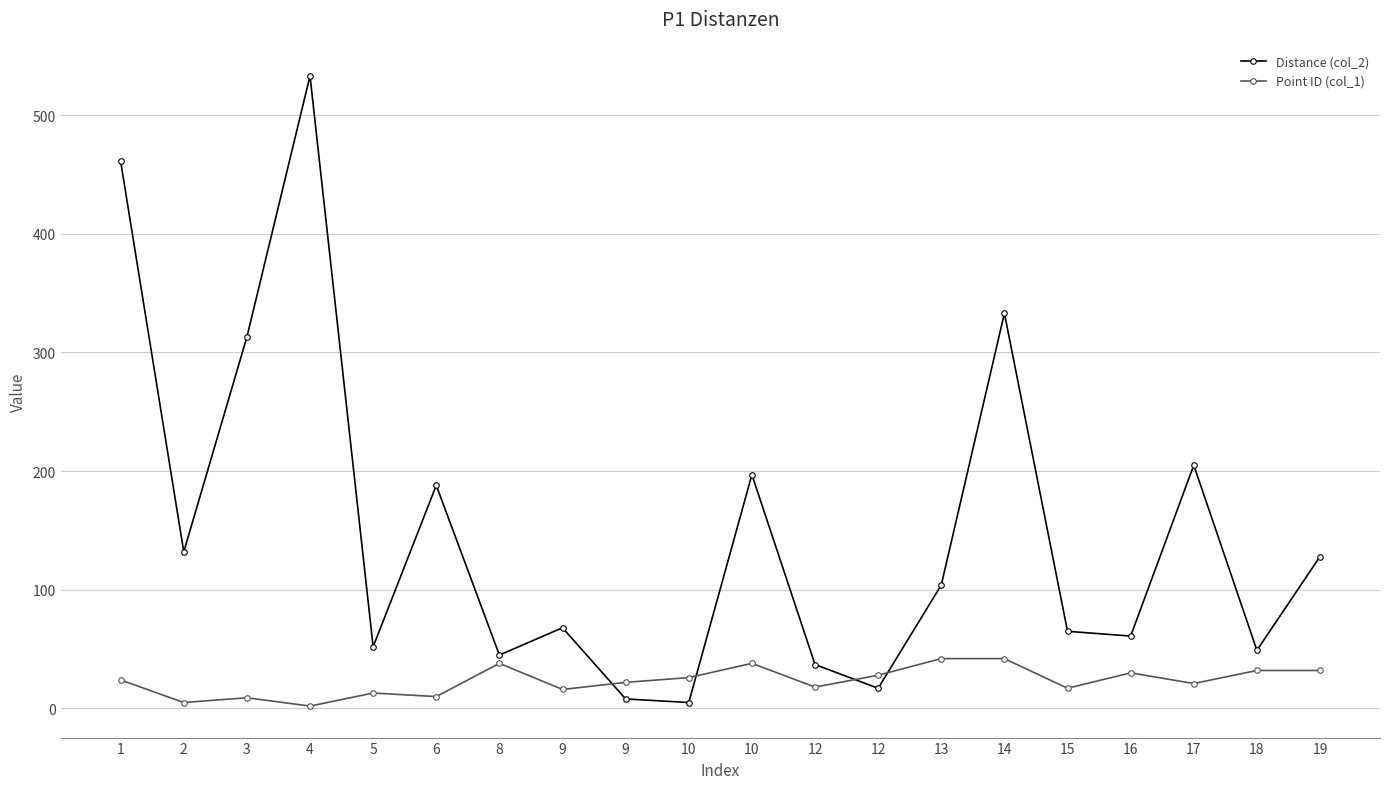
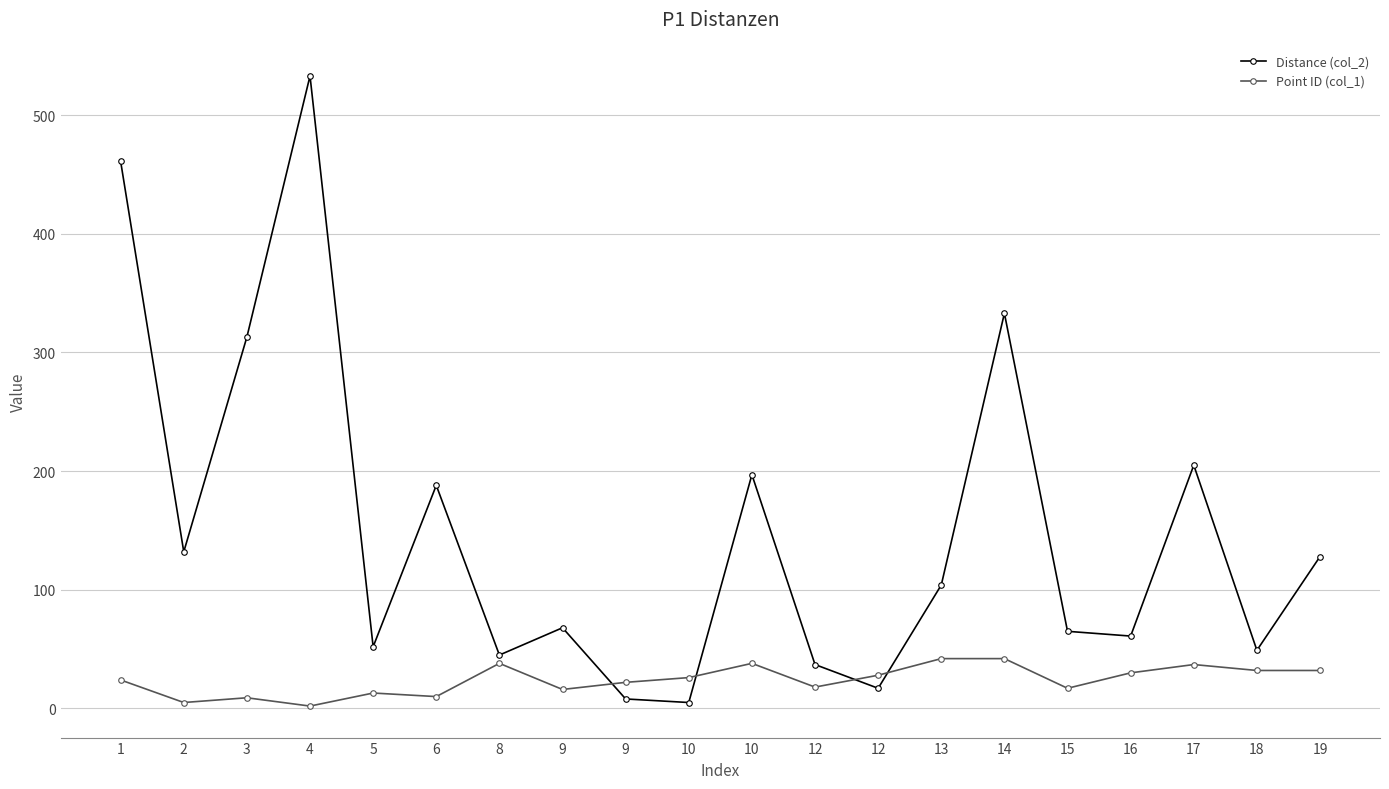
  {
    "Distance (col_2)": {
      "1": 461,
      "2": 132,
      "3": 313,
      "4": 533,
      "5": 52,
      "6": 188,
      "8": 45,
      "13": 104,
      "14": 333,
      "15": 65,
      "16": 61,
      "17": 205,
      "18": 49,
      "19": 128
    },
    "Point ID (col_1)": {
      "1": 24,
      "2": 5,
      "3": 9,
      "4": 2,
      "5": 13,
      "6": 10,
      "8": 38,
      "13": 42,
      "14": 42,
      "15": 17,
      "16": 30,
-     "17": 21,
+     "17": 37,
      "18": 32,
      "19": 32
    }
  }
